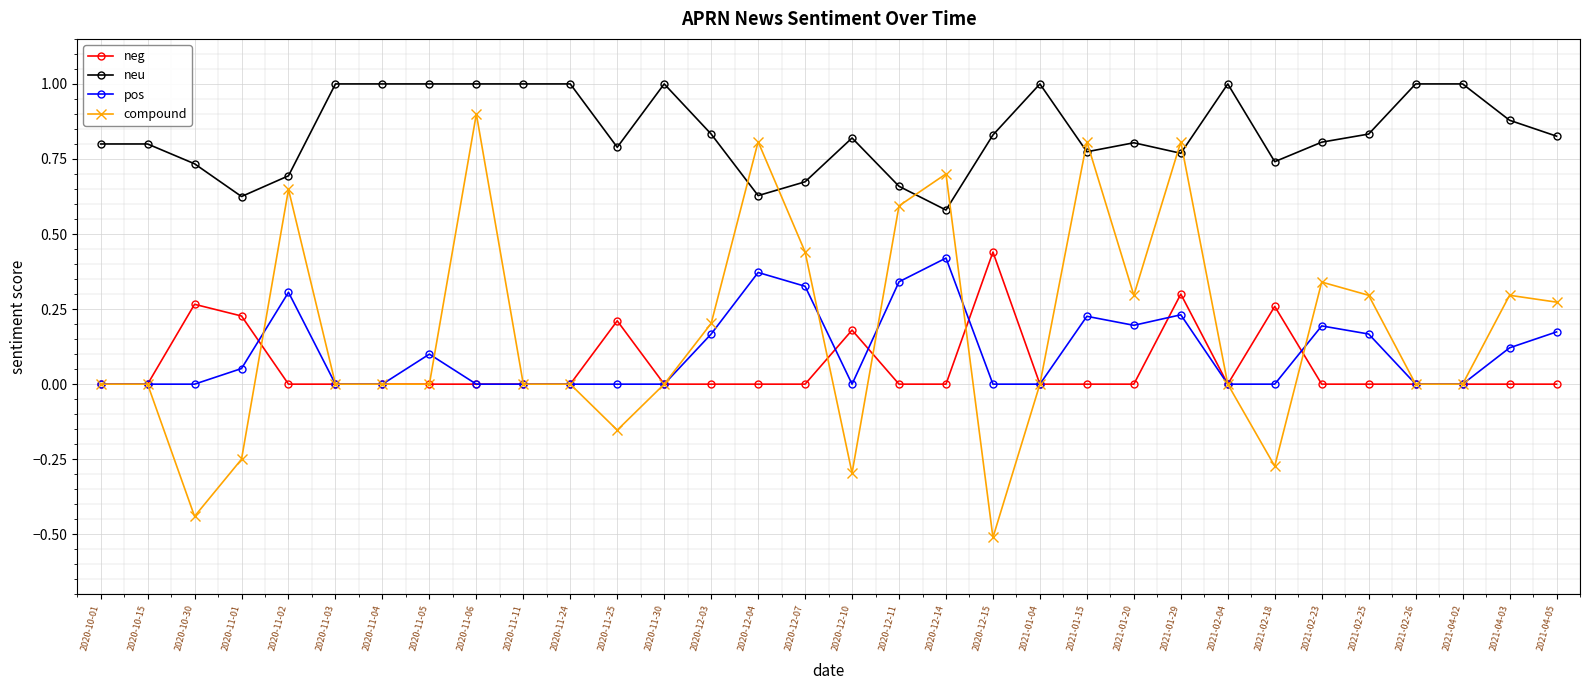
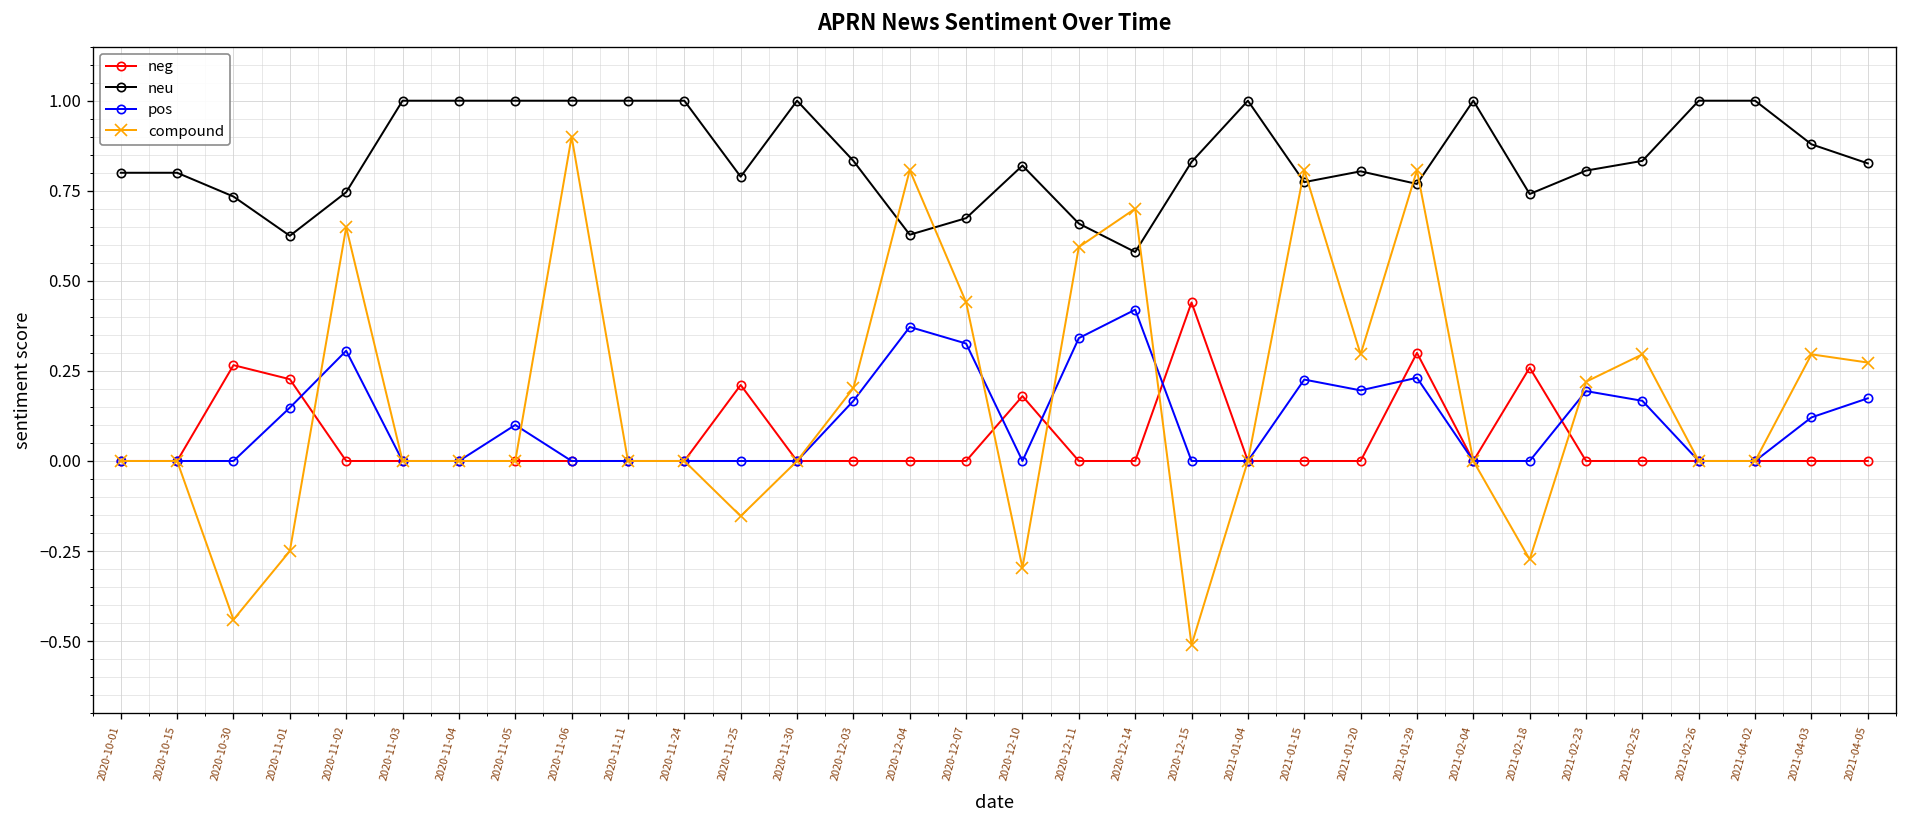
  {
    "neg": {
      "2020-10-30": 0.27,
      "2020-11-01": 0.23,
      "2020-11-02": 0.00,
      "2020-11-25": 0.21,
      "2020-12-03": 0.00,
      "2020-12-04": 0.00,
      "2020-12-07": 0.00,
      "2020-12-10": 0.18,
      "2020-12-11": 0.00,
      "2020-12-14": 0.00,
      "2020-12-15": 0.44,
      "2021-01-15": 0.00,
      "2021-01-20": 0.00,
      "2021-01-29": 0.30,
      "2021-02-18": 0.26,
      "2021-02-23": 0.00,
      "2021-02-25": 0.00,
      "2021-04-03": 0.00,
      "2021-04-05": 0.00
    },
    "neu": {
      "2020-10-01": 0.80,
      "2020-10-15": 0.80,
      "2020-10-30": 0.73,
      "2020-11-01": 0.63,
-     "2020-11-02": 0.69,
+     "2020-11-02": 0.75,
      "2020-11-03": 1.00,
      "2020-11-04": 1.00,
      "2020-11-05": 1.00,
      "2020-11-06": 1.00,
      "2020-11-11": 1.00,
      "2020-11-24": 1.00,
      "2020-11-25": 0.79,
      "2020-11-30": 1.00,
      "2020-12-03": 0.83,
      "2020-12-04": 0.63,
      "2020-12-07": 0.67,
      "2020-12-10": 0.82,
      "2020-12-11": 0.66,
      "2020-12-14": 0.58,
      "2020-12-15": 0.83,
      "2021-01-04": 1.00,
      "2021-01-15": 0.77,
      "2021-01-20": 0.80,
      "2021-01-29": 0.77,
      "2021-02-04": 1.00,
      "2021-02-18": 0.74,
      "2021-02-23": 0.81,
      "2021-02-25": 0.83,
      "2021-02-26": 1.00,
      "2021-04-02": 1.00,
      "2021-04-03": 0.88,
      "2021-04-05": 0.83
    },
    "pos": {
      "2020-10-30": 0.00,
-     "2020-11-01": 0.05,
+     "2020-11-01": 0.15,
      "2020-11-02": 0.31,
      "2020-11-05": 0.10,
      "2020-11-25": 0.00,
      "2020-12-03": 0.17,
      "2020-12-04": 0.37,
      "2020-12-07": 0.33,
      "2020-12-10": 0.00,
      "2020-12-11": 0.34,
      "2020-12-14": 0.42,
      "2020-12-15": 0.00,
      "2021-01-15": 0.23,
      "2021-01-20": 0.20,
      "2021-01-29": 0.23,
      "2021-02-18": 0.00,
      "2021-02-23": 0.19,
      "2021-02-25": 0.17,
      "2021-04-03": 0.12,
      "2021-04-05": 0.17
    },
    "compound": {
      "2020-10-30": -0.44,
      "2020-11-01": -0.25,
      "2020-11-02": 0.65,
      "2020-11-06": 0.90,
      "2020-11-25": -0.15,
      "2020-12-03": 0.20,
      "2020-12-04": 0.81,
      "2020-12-07": 0.44,
      "2020-12-10": -0.30,
      "2020-12-11": 0.59,
      "2020-12-14": 0.70,
      "2020-12-15": -0.51,
      "2021-01-15": 0.81,
      "2021-01-20": 0.30,
      "2021-01-29": 0.81,
      "2021-02-18": -0.27,
-     "2021-02-23": 0.34,
+     "2021-02-23": 0.22,
      "2021-02-25": 0.30,
      "2021-04-03": 0.30,
      "2021-04-05": 0.27
    }
  }
